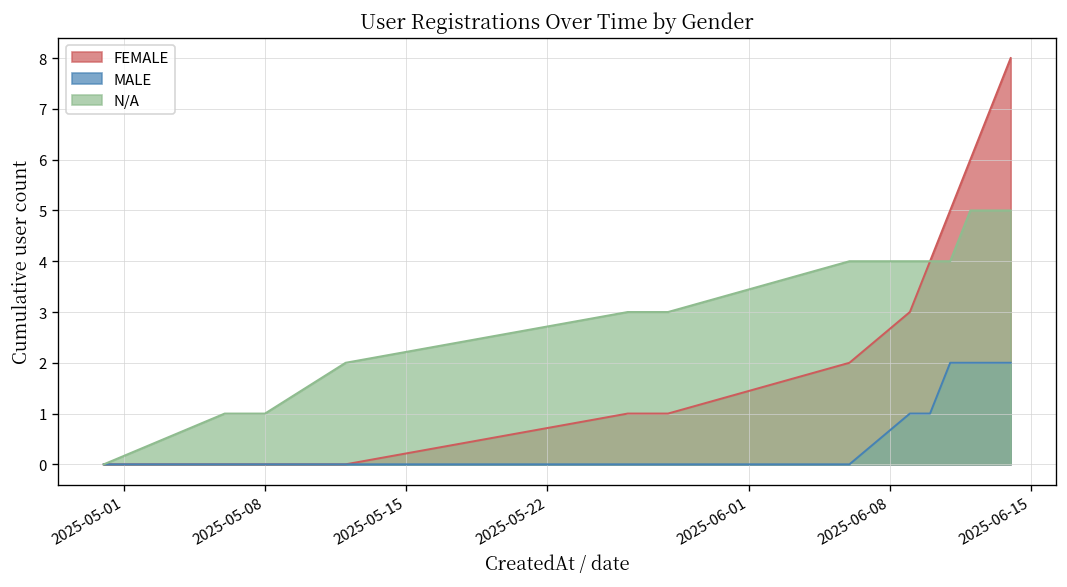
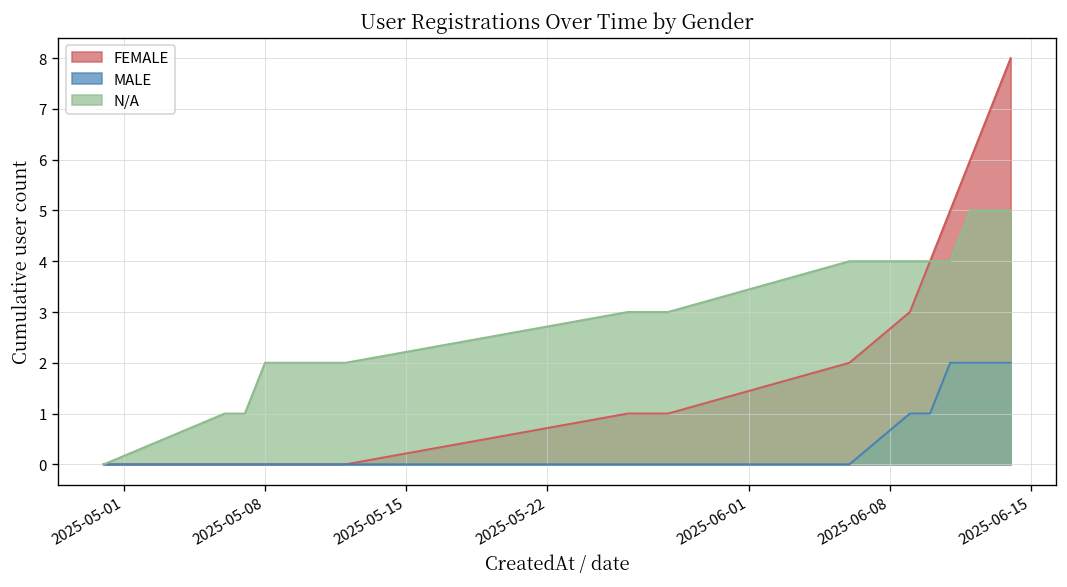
  {
    "N/A": {
-     "2025-05-08": 1
+     "2025-05-08": 2
    }
  }
